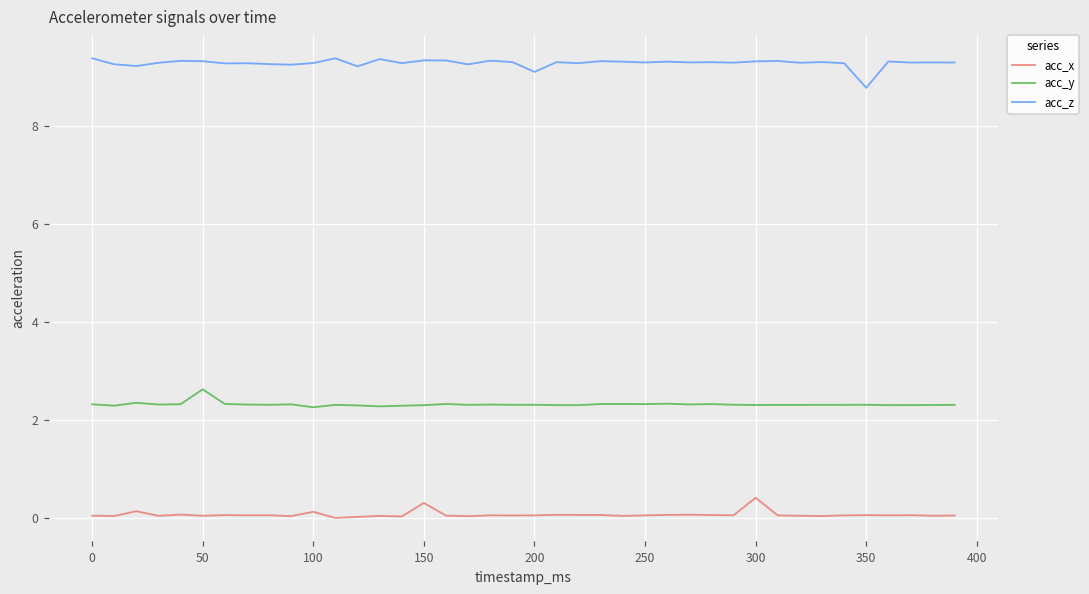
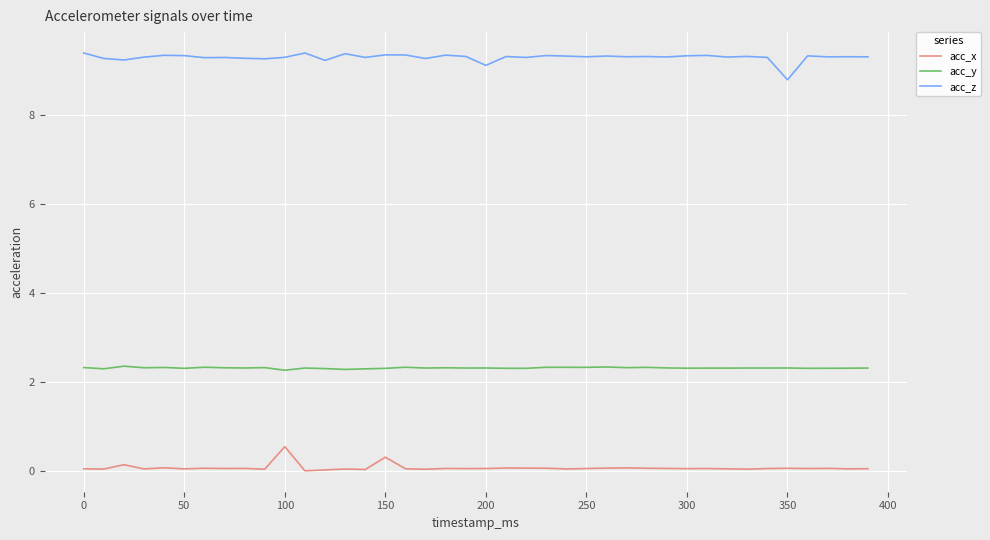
  {
    "acc_x": {
      "0": 0.1,
      "50": 0.1,
-     "100": 0.1,
+     "100": 0.5,
      "150": 0.3,
      "200": 0.1,
      "250": 0.1,
-     "300": 0.4,
+     "300": 0.1,
      "350": 0.1
    },
    "acc_y": {
      "0": 2.3,
-     "50": 2.6,
+     "50": 2.3,
      "100": 2.3,
      "150": 2.3,
      "200": 2.3,
      "250": 2.3,
      "300": 2.3,
      "350": 2.3
    },
    "acc_z": {
      "0": 9.4,
      "50": 9.3,
      "100": 9.3,
      "150": 9.3,
      "200": 9.1,
      "250": 9.3,
      "300": 9.3,
      "350": 8.8
    }
  }
